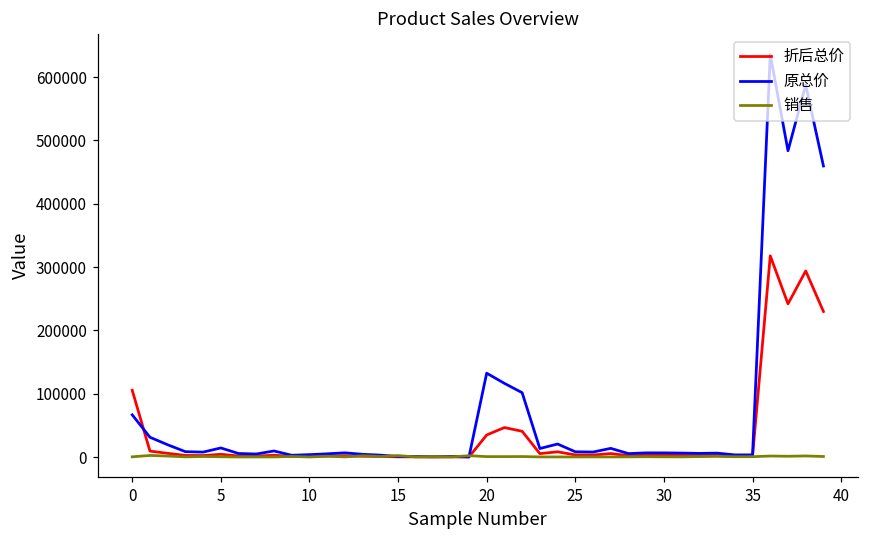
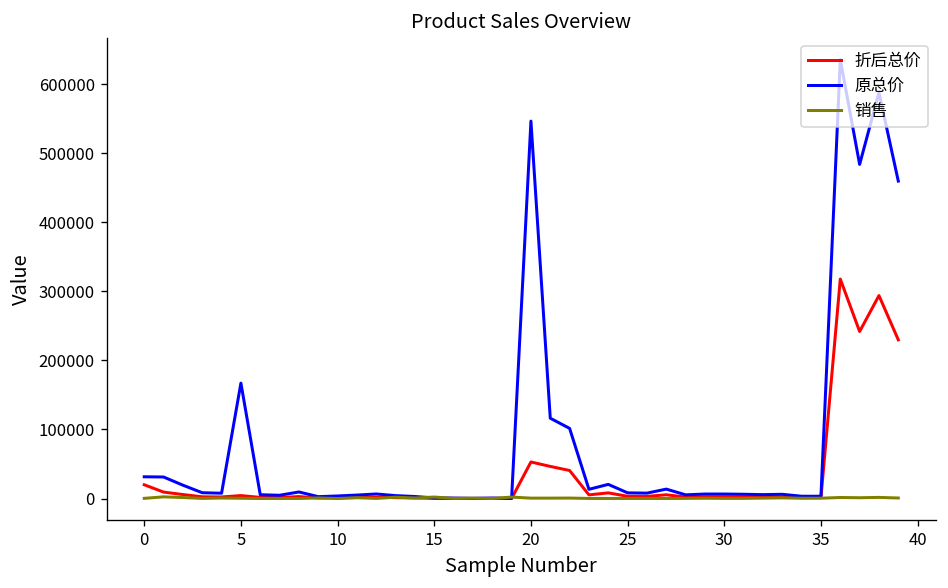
  {
    "折后总价": {
-     "0": 110000,
-     "20": 30000
+     "0": 20000,
+     "20": 50000
    },
    "原总价": {
-     "0": 70000,
-     "5": 10000,
-     "20": 130000,
+     "0": 30000,
+     "5": 170000,
+     "20": 550000,
      "25": 10000
    },
    "销售": {
      "0": 0,
      "20": 0
    }
  }
